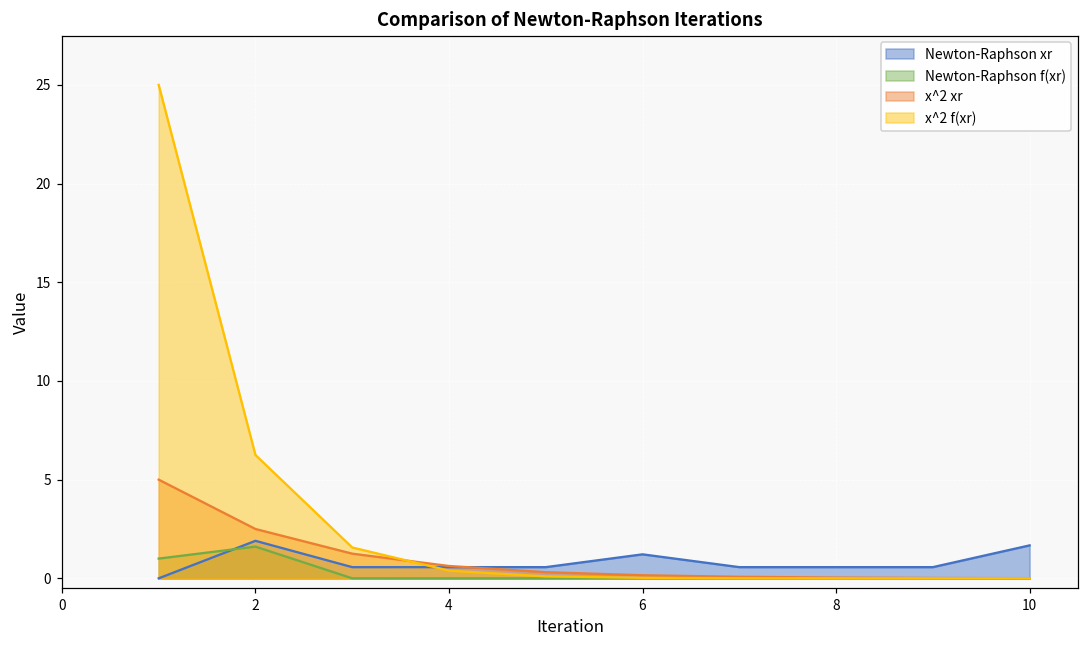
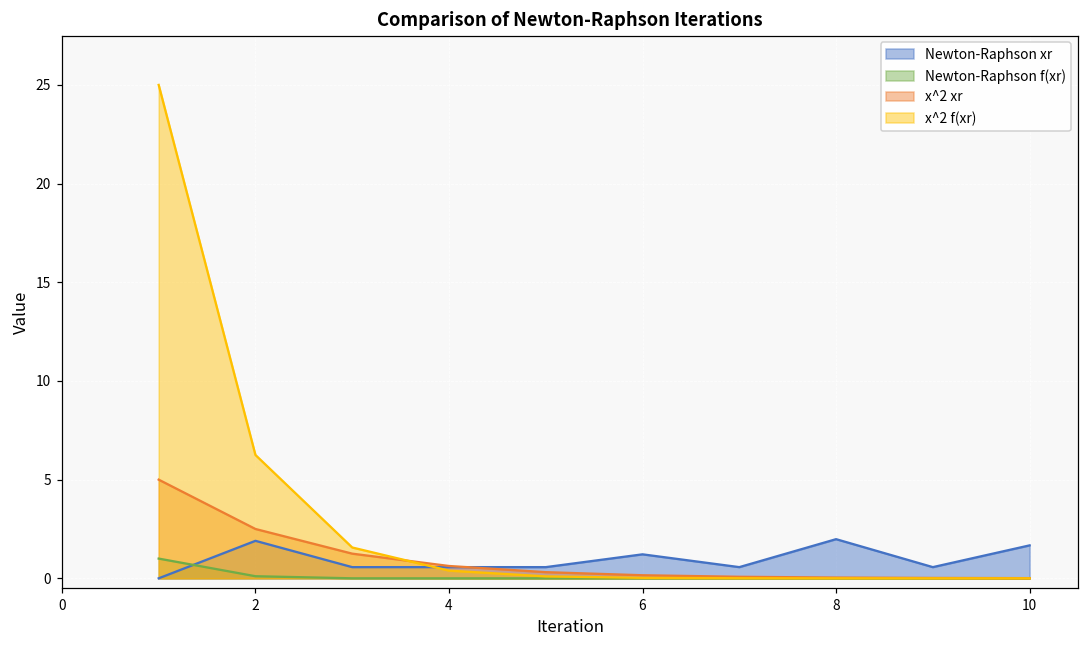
  {
    "Newton-Raphson xr": {
      "2": 1.9,
      "6": 1.2,
-     "8": 0.6,
+     "8": 2.0,
      "10": 1.7
    },
    "Newton-Raphson f(xr)": {
-     "2": 1.6,
+     "2": 0.1,
      "4": 0.0
    }
  }
